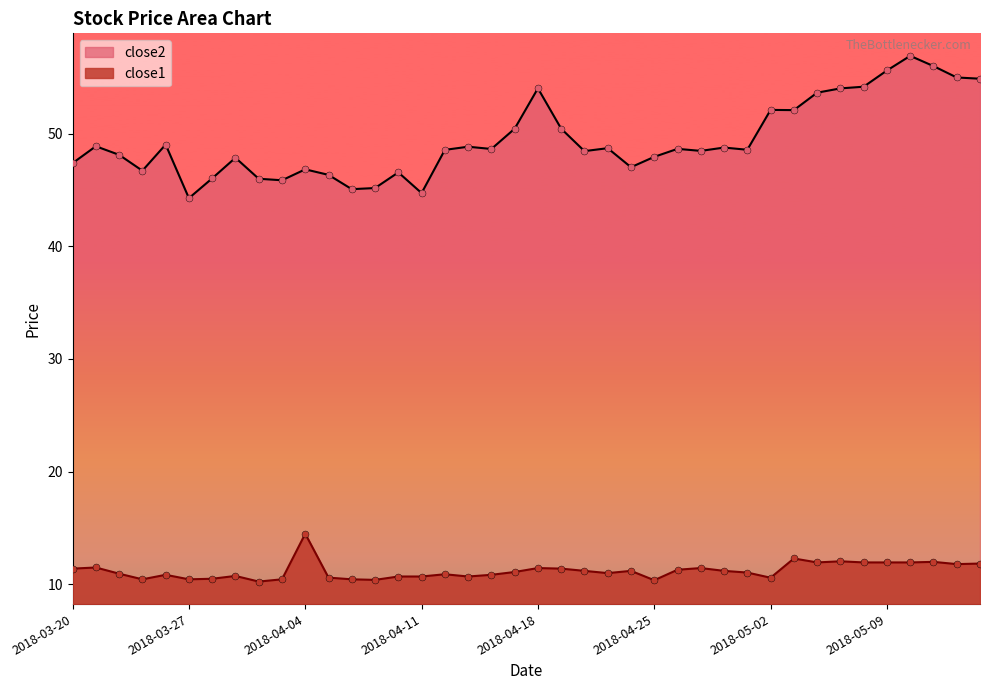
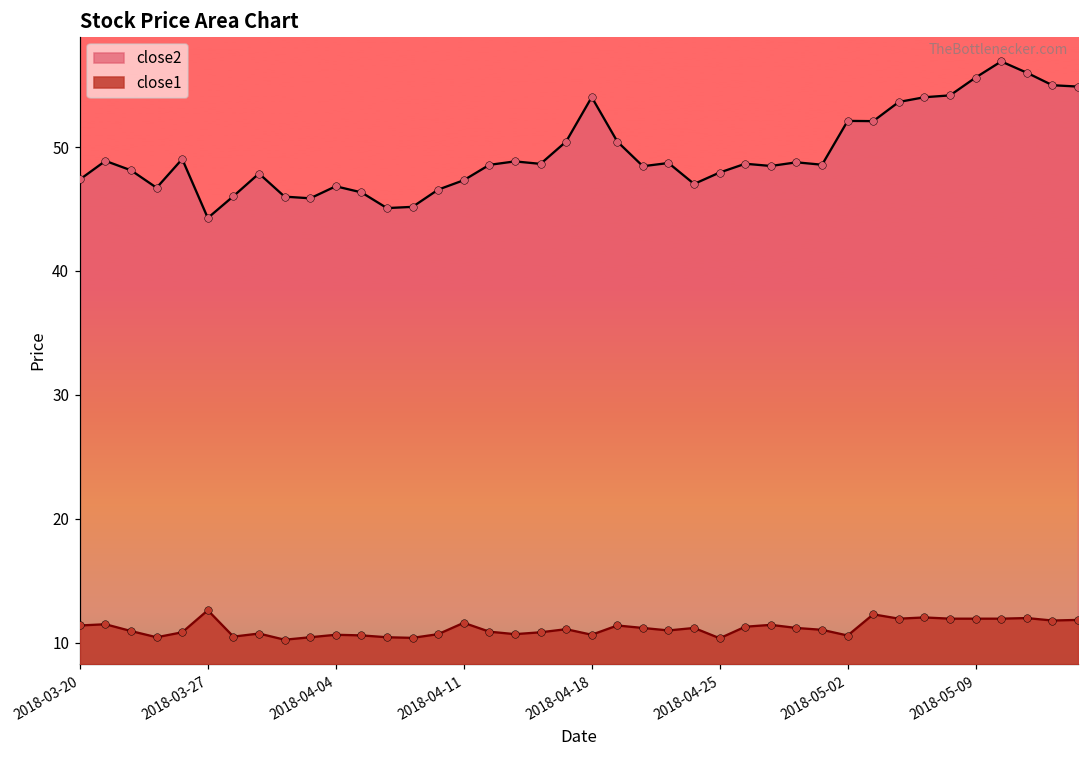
  {
    "close2": {
      "2018-03-20": 47.4,
      "2018-03-27": 44.3,
      "2018-04-04": 46.8,
-     "2018-04-11": 44.7,
+     "2018-04-11": 47.3,
      "2018-04-18": 54.0,
      "2018-04-25": 47.9,
      "2018-05-02": 52.1,
      "2018-05-09": 55.6
    },
    "close1": {
      "2018-03-20": 11.4,
-     "2018-03-27": 10.4,
-     "2018-04-04": 14.5,
-     "2018-04-11": 10.7,
-     "2018-04-18": 11.4,
+     "2018-03-27": 12.6,
+     "2018-04-04": 10.6,
+     "2018-04-11": 11.6,
+     "2018-04-18": 10.6,
      "2018-04-25": 10.3,
      "2018-05-02": 10.6,
      "2018-05-09": 11.9
    }
  }
